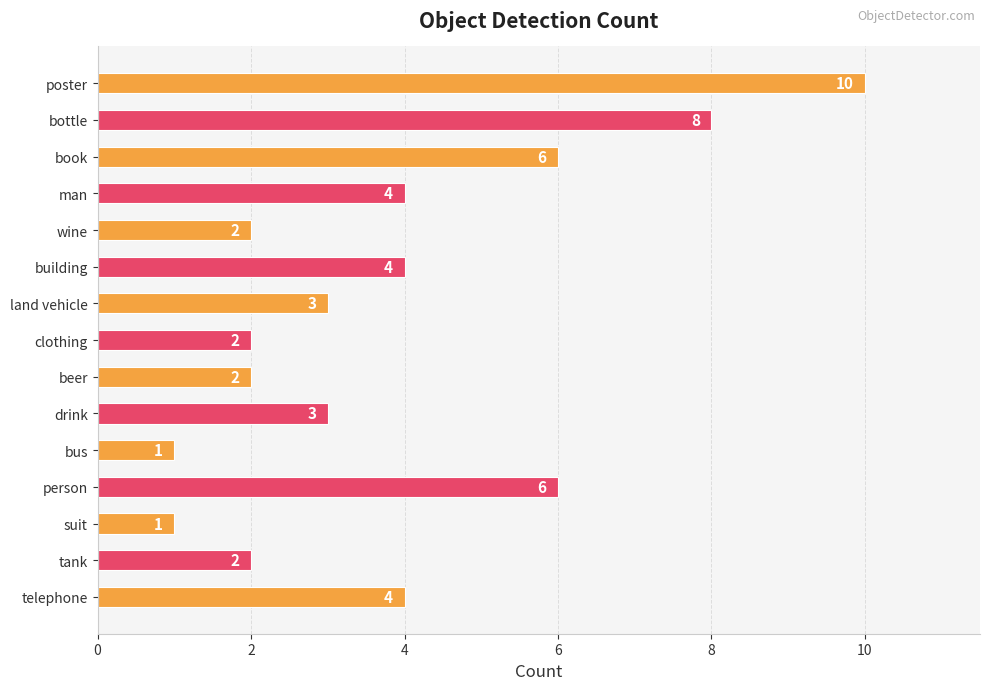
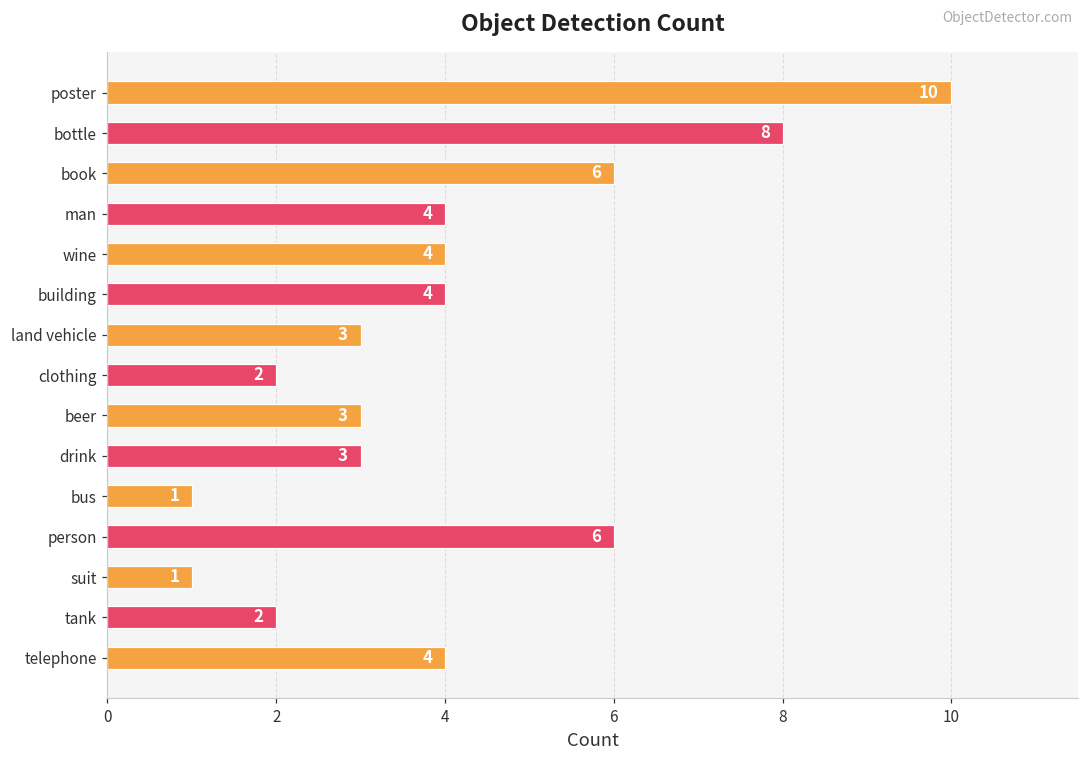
  {
    "poster": 10,
    "bottle": 8,
    "book": 6,
    "man": 4,
-   "wine": 2,
+   "wine": 4,
    "building": 4,
    "land vehicle": 3,
    "clothing": 2,
-   "beer": 2,
+   "beer": 3,
    "drink": 3,
    "bus": 1,
    "person": 6,
    "suit": 1,
    "tank": 2,
    "telephone": 4
  }
